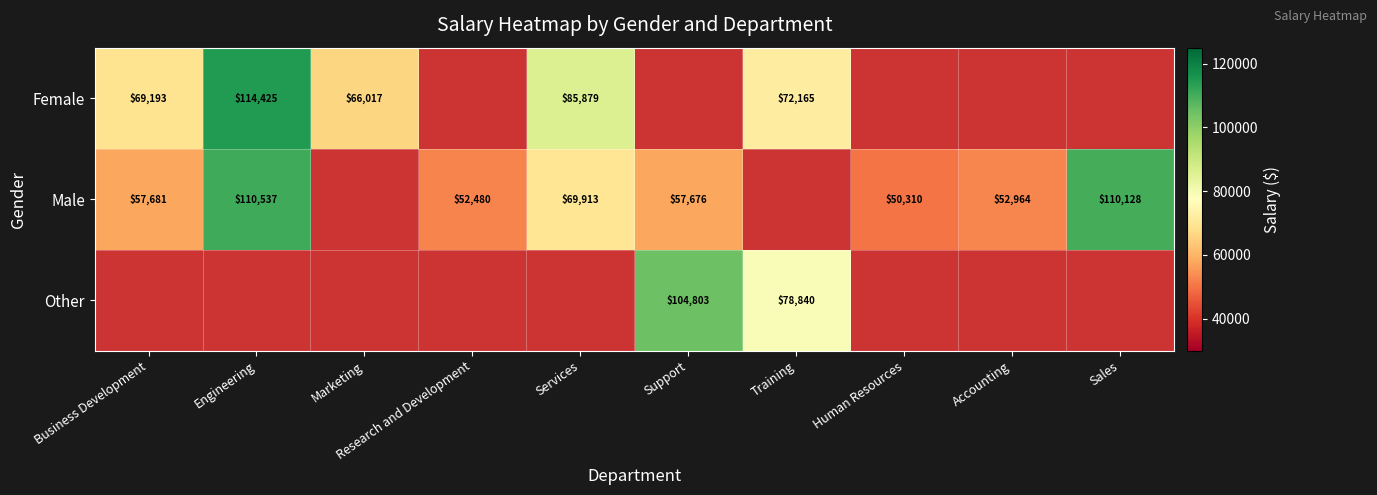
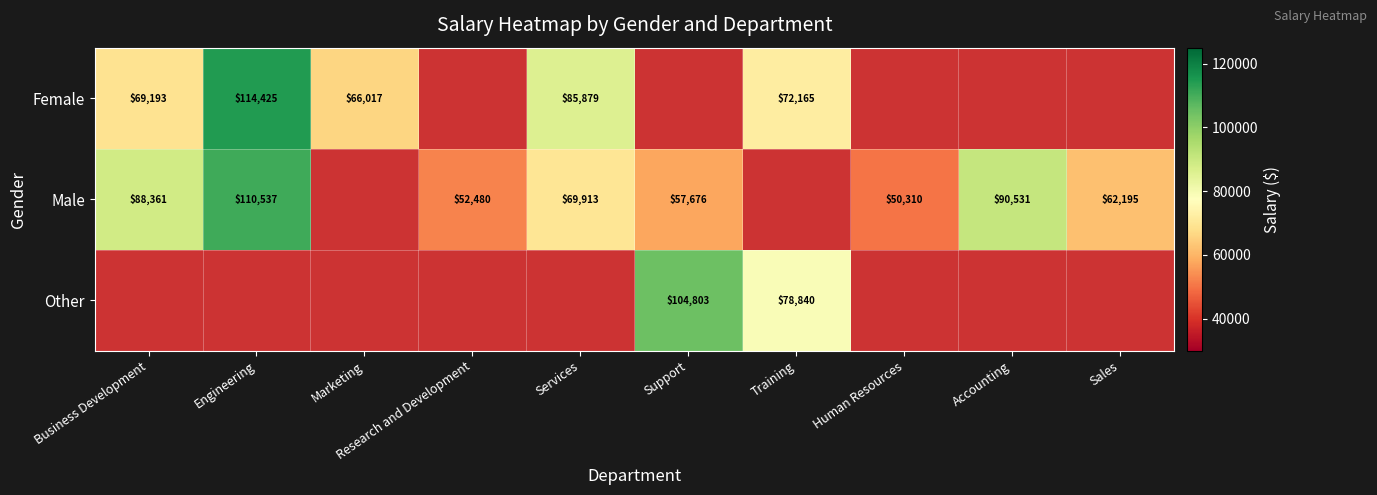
  {
    "Female": {
      "Business Development": "$69,193",
      "Engineering": "$114,425",
      "Marketing": "$66,017",
      "Services": "$85,879",
      "Training": "$72,165"
    },
    "Male": {
-     "Business Development": "$57,681",
+     "Business Development": "$88,361",
      "Engineering": "$110,537",
      "Research and Development": "$52,480",
      "Services": "$69,913",
      "Support": "$57,676",
      "Human Resources": "$50,310",
-     "Accounting": "$52,964",
-     "Sales": "$110,128"
+     "Accounting": "$90,531",
+     "Sales": "$62,195"
    },
    "Other": {
      "Support": "$104,803",
      "Training": "$78,840"
    }
  }
